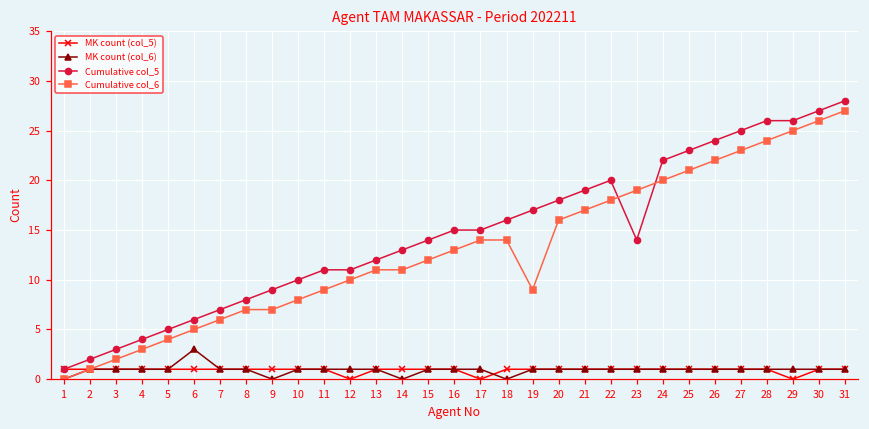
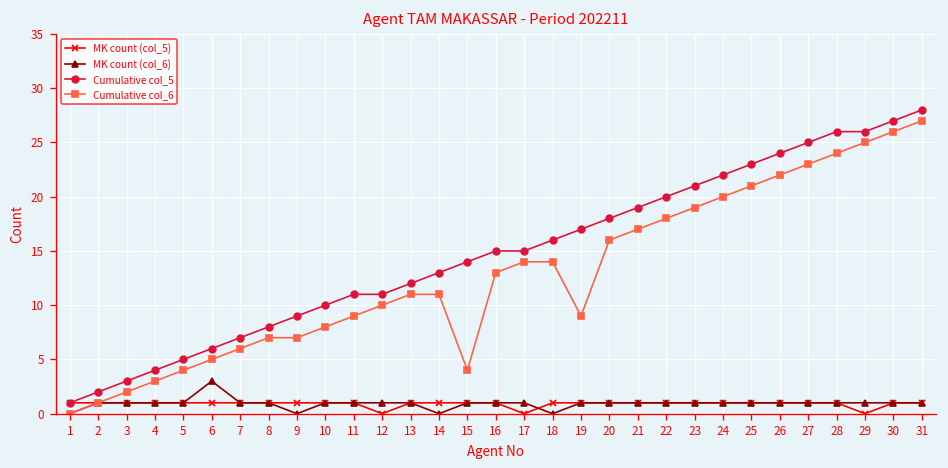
  {
    "MK count (col_5)": {
      "6": 1,
      "9": 1,
      "12": 0,
      "14": 1,
      "17": 0,
      "18": 1,
      "29": 0
    },
    "MK count (col_6)": {
      "6": 3,
      "9": 0,
      "12": 1,
      "14": 0,
      "17": 1,
      "18": 0,
      "29": 1
    },
    "Cumulative col_5": {
      "2": 2,
      "3": 3,
      "4": 4,
      "5": 5,
      "6": 6,
      "7": 7,
      "8": 8,
      "9": 9,
      "10": 10,
      "11": 11,
      "12": 11,
      "13": 12,
      "14": 13,
      "15": 14,
      "16": 15,
      "17": 15,
      "18": 16,
      "19": 17,
      "20": 18,
      "21": 19,
      "22": 20,
-     "23": 14,
+     "23": 21,
      "24": 22,
      "25": 23,
      "26": 24,
      "27": 25,
      "28": 26,
      "29": 26,
      "30": 27,
      "31": 28
    },
    "Cumulative col_6": {
      "3": 2,
      "4": 3,
      "5": 4,
      "6": 5,
      "7": 6,
      "8": 7,
      "9": 7,
      "10": 8,
      "11": 9,
      "12": 10,
      "13": 11,
      "14": 11,
-     "15": 12,
+     "15": 4,
      "16": 13,
      "17": 14,
      "18": 14,
      "19": 9,
      "20": 16,
      "21": 17,
      "22": 18,
      "23": 19,
      "24": 20,
      "25": 21,
      "26": 22,
      "27": 23,
      "28": 24,
      "29": 25,
      "30": 26,
      "31": 27
    }
  }
